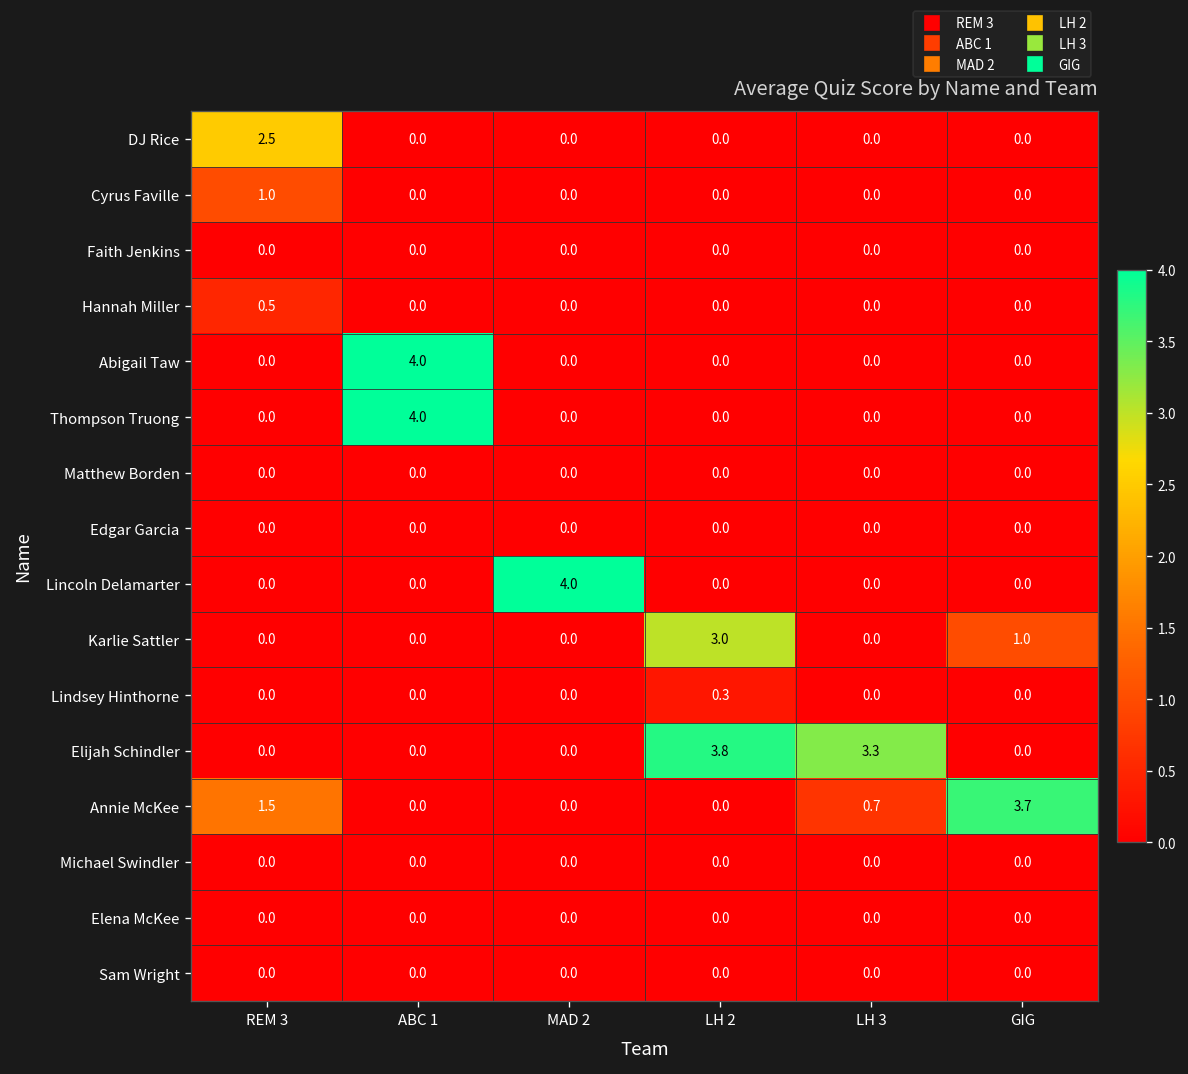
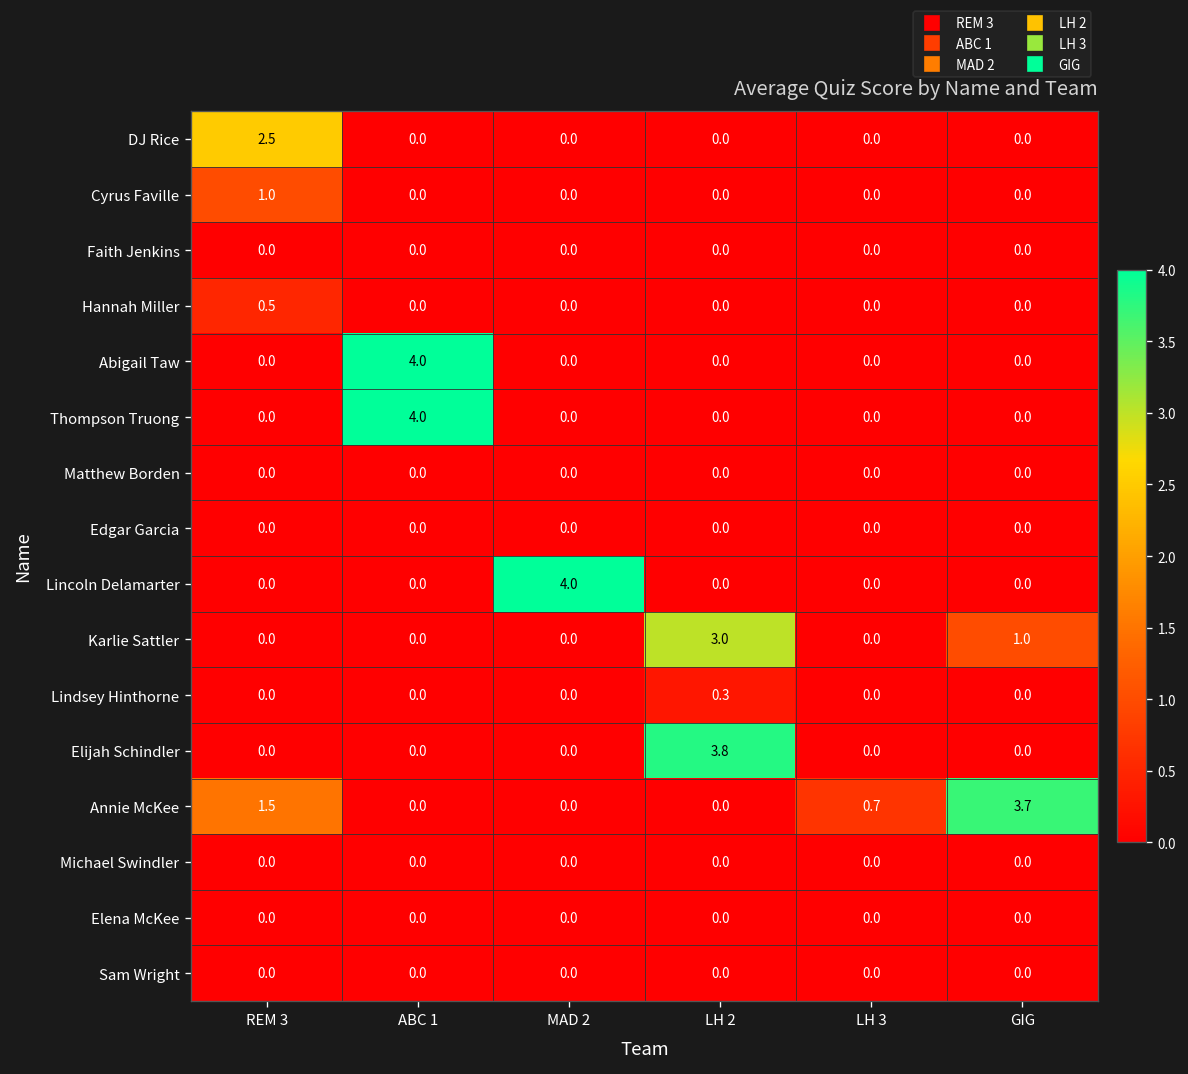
  {
    "DJ Rice": {
      "REM 3": 2.5,
      "ABC 1": 0.0,
      "MAD 2": 0.0,
      "LH 2": 0.0,
      "LH 3": 0.0,
      "GIG": 0.0
    },
    "Cyrus Faville": {
      "REM 3": 1.0,
      "ABC 1": 0.0,
      "MAD 2": 0.0,
      "LH 2": 0.0,
      "LH 3": 0.0,
      "GIG": 0.0
    },
    "Faith Jenkins": {
      "REM 3": 0.0,
      "ABC 1": 0.0,
      "MAD 2": 0.0,
      "LH 2": 0.0,
      "LH 3": 0.0,
      "GIG": 0.0
    },
    "Hannah Miller": {
      "REM 3": 0.5,
      "ABC 1": 0.0,
      "MAD 2": 0.0,
      "LH 2": 0.0,
      "LH 3": 0.0,
      "GIG": 0.0
    },
    "Abigail Taw": {
      "REM 3": 0.0,
      "ABC 1": 4.0,
      "MAD 2": 0.0,
      "LH 2": 0.0,
      "LH 3": 0.0,
      "GIG": 0.0
    },
    "Thompson Truong": {
      "REM 3": 0.0,
      "ABC 1": 4.0,
      "MAD 2": 0.0,
      "LH 2": 0.0,
      "LH 3": 0.0,
      "GIG": 0.0
    },
    "Matthew Borden": {
      "REM 3": 0.0,
      "ABC 1": 0.0,
      "MAD 2": 0.0,
      "LH 2": 0.0,
      "LH 3": 0.0,
      "GIG": 0.0
    },
    "Edgar Garcia": {
      "REM 3": 0.0,
      "ABC 1": 0.0,
      "MAD 2": 0.0,
      "LH 2": 0.0,
      "LH 3": 0.0,
      "GIG": 0.0
    },
    "Lincoln Delamarter": {
      "REM 3": 0.0,
      "ABC 1": 0.0,
      "MAD 2": 4.0,
      "LH 2": 0.0,
      "LH 3": 0.0,
      "GIG": 0.0
    },
    "Karlie Sattler": {
      "REM 3": 0.0,
      "ABC 1": 0.0,
      "MAD 2": 0.0,
      "LH 2": 3.0,
      "LH 3": 0.0,
      "GIG": 1.0
    },
    "Lindsey Hinthorne": {
      "REM 3": 0.0,
      "ABC 1": 0.0,
      "MAD 2": 0.0,
      "LH 2": 0.3,
      "LH 3": 0.0,
      "GIG": 0.0
    },
    "Elijah Schindler": {
      "REM 3": 0.0,
      "ABC 1": 0.0,
      "MAD 2": 0.0,
      "LH 2": 3.8,
-     "LH 3": 3.3,
+     "LH 3": 0.0,
      "GIG": 0.0
    },
    "Annie McKee": {
      "REM 3": 1.5,
      "ABC 1": 0.0,
      "MAD 2": 0.0,
      "LH 2": 0.0,
      "LH 3": 0.7,
      "GIG": 3.7
    },
    "Michael Swindler": {
      "REM 3": 0.0,
      "ABC 1": 0.0,
      "MAD 2": 0.0,
      "LH 2": 0.0,
      "LH 3": 0.0,
      "GIG": 0.0
    },
    "Elena McKee": {
      "REM 3": 0.0,
      "ABC 1": 0.0,
      "MAD 2": 0.0,
      "LH 2": 0.0,
      "LH 3": 0.0,
      "GIG": 0.0
    },
    "Sam Wright": {
      "REM 3": 0.0,
      "ABC 1": 0.0,
      "MAD 2": 0.0,
      "LH 2": 0.0,
      "LH 3": 0.0,
      "GIG": 0.0
    }
  }
